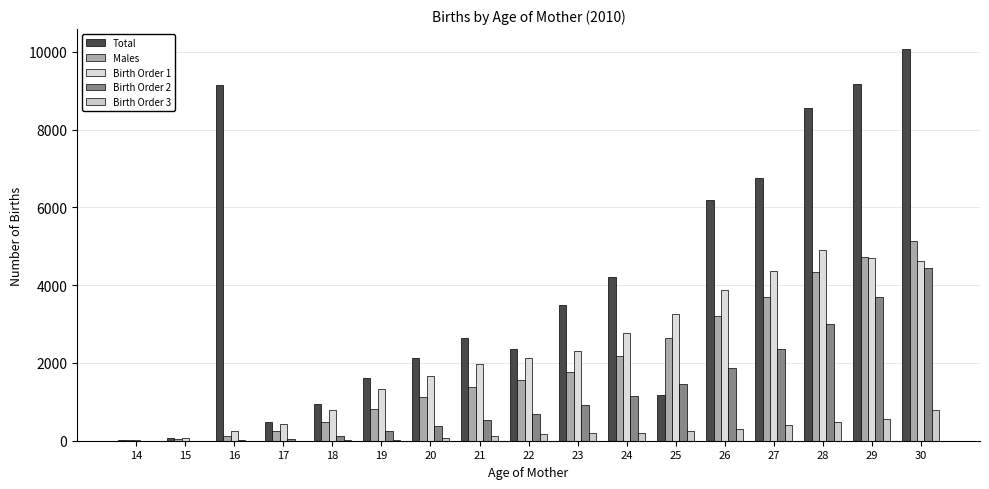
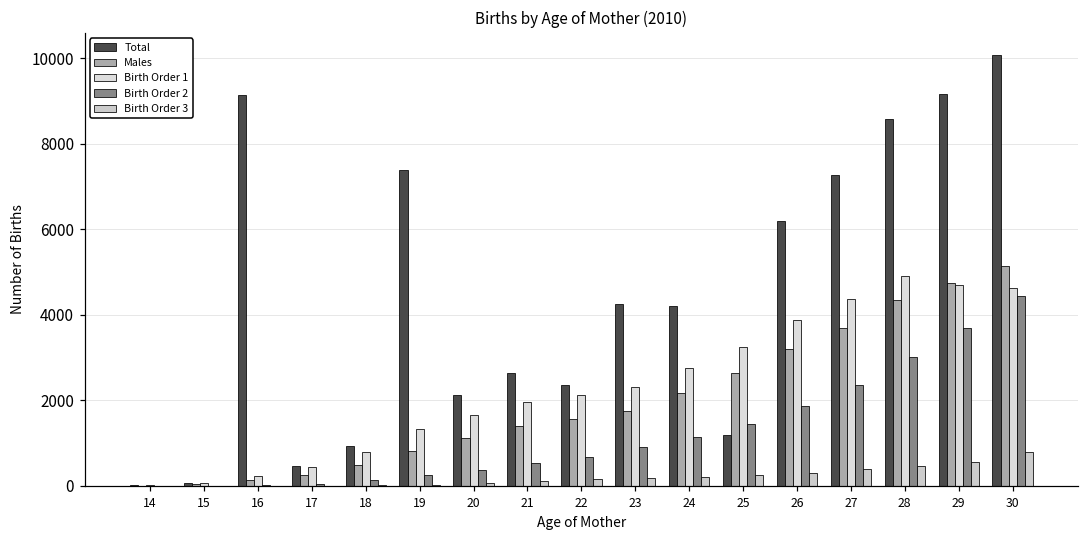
  {
    "Total": {
      "15": 100,
      "16": 9100,
      "17": 500,
      "18": 900,
-     "19": 1600,
+     "19": 7400,
      "20": 2100,
      "21": 2600,
      "22": 2400,
-     "23": 3500,
+     "23": 4300,
      "24": 4200,
      "25": 1200,
      "26": 6200,
-     "27": 6800,
+     "27": 7300,
      "28": 8600,
      "29": 9200,
      "30": 10100
    }
  }
